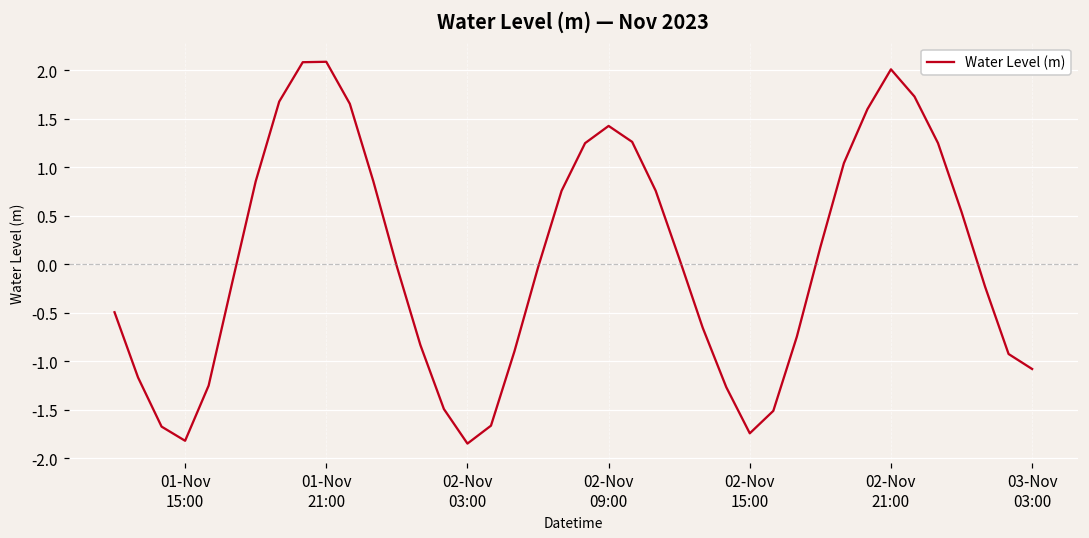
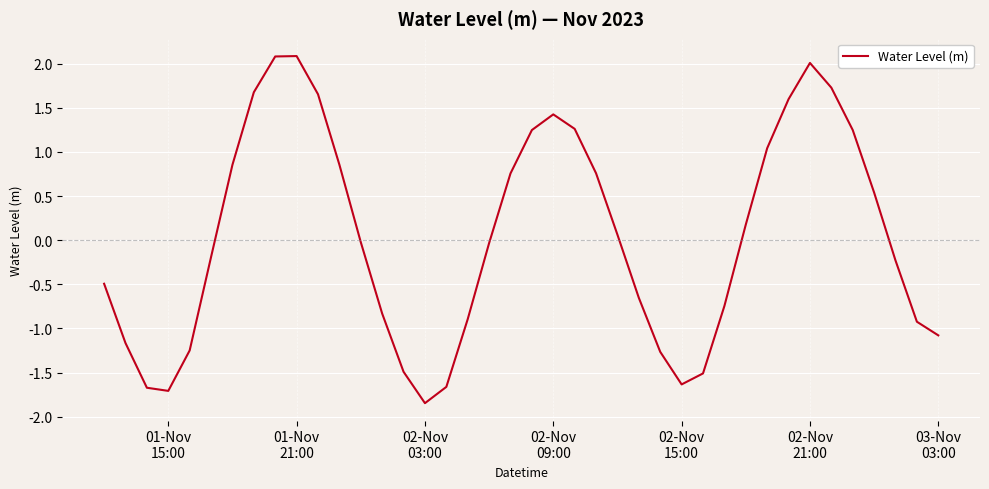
  {
-   "01-Nov 15:00": -1.8,
+   "01-Nov 15:00": -1.7,
    "01-Nov 21:00": 2.1,
    "02-Nov 03:00": -1.8,
    "02-Nov 09:00": 1.4,
-   "02-Nov 15:00": -1.7,
+   "02-Nov 15:00": -1.6,
    "02-Nov 21:00": 2.0,
    "03-Nov 03:00": -1.1
  }
